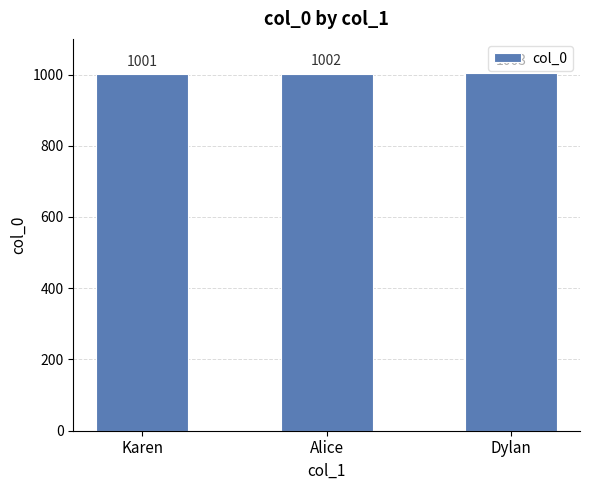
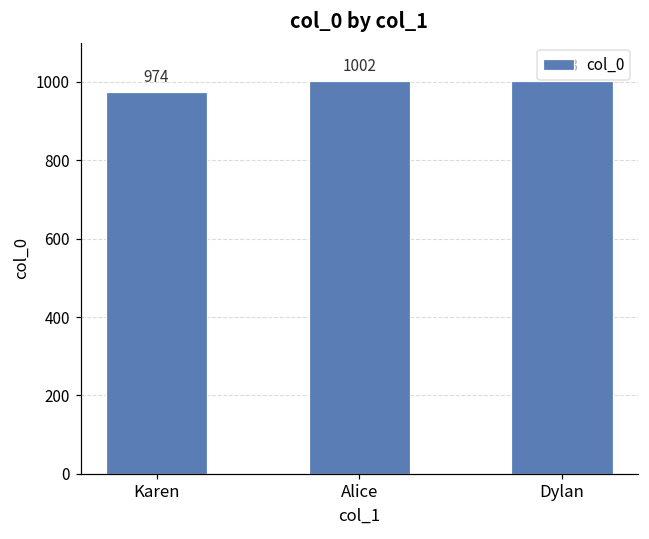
  {
-   "Karen": 1001,
+   "Karen": 974,
    "Alice": 1002
  }
